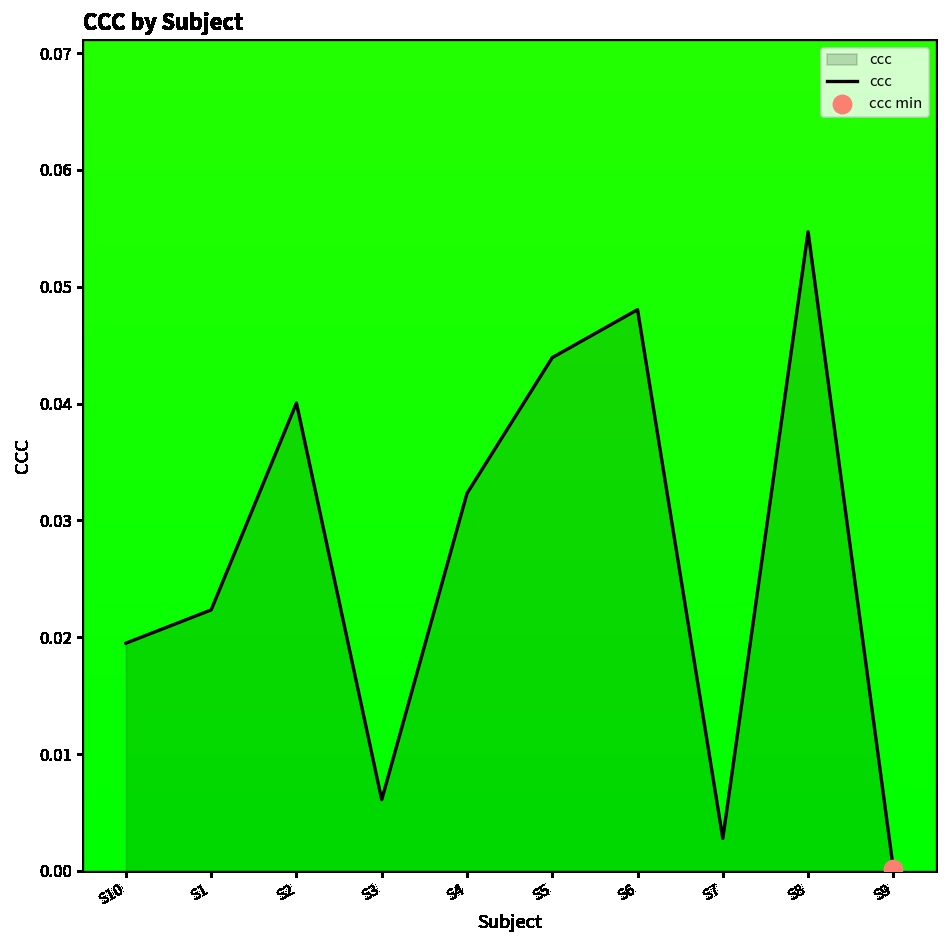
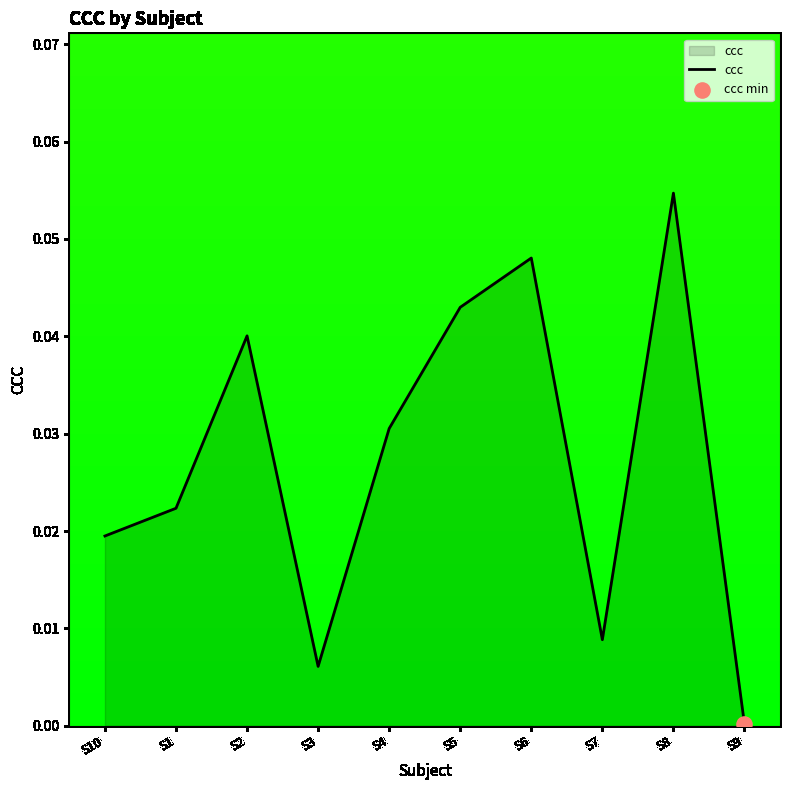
  {
    "ccc": {
      "S10": 0.019,
      "S1": 0.022,
      "S2": 0.040,
      "S3": 0.006,
-     "S4": 0.032,
-     "S5": 0.044,
+     "S4": 0.031,
+     "S5": 0.043,
      "S6": 0.048,
-     "S7": 0.003,
+     "S7": 0.009,
      "S8": 0.055
    }
  }
